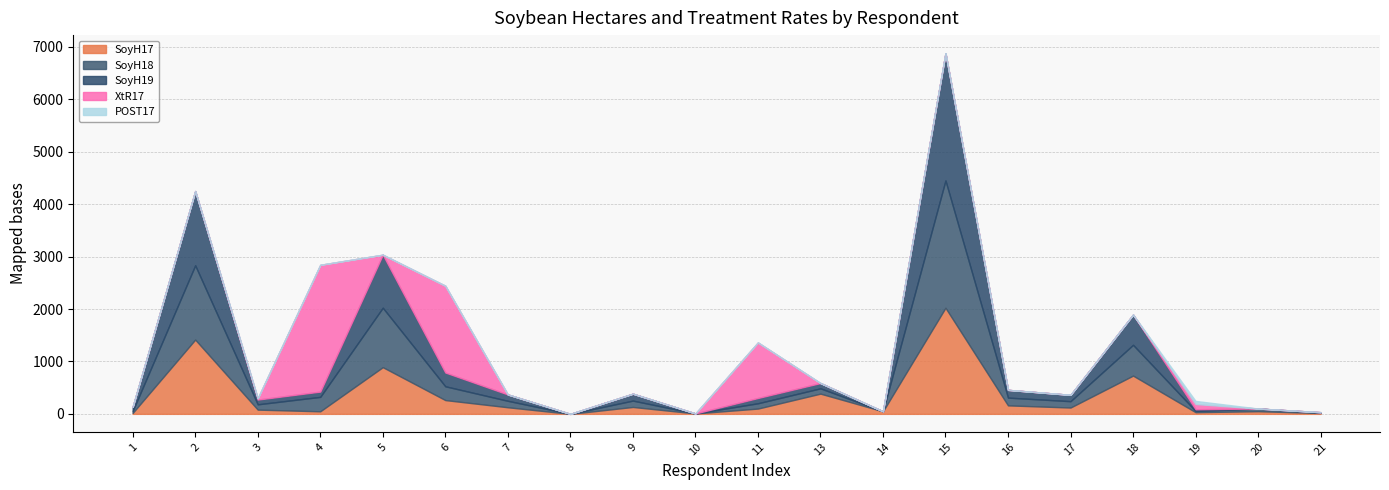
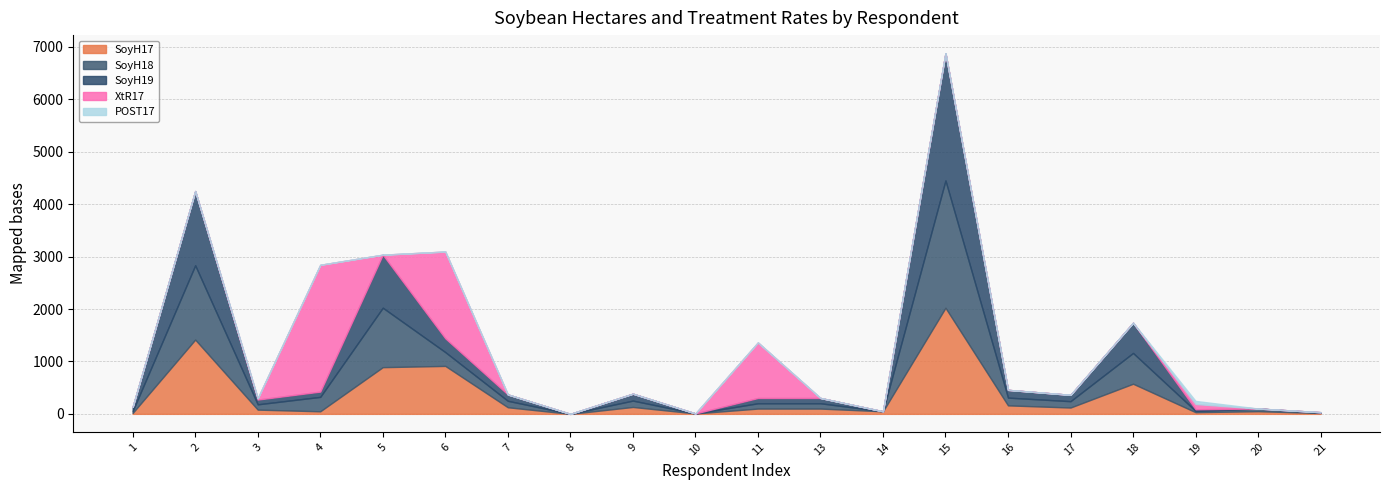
  {
    "SoyH17": {
      "2": 1400,
      "3": 100,
      "4": 0,
      "5": 900,
-     "6": 300,
+     "6": 900,
      "7": 100,
      "9": 100,
      "11": 100,
-     "13": 400,
+     "13": 100,
      "15": 2000,
      "16": 200,
      "17": 100,
-     "18": 700,
+     "18": 600,
      "20": 100
    },
    "XtR17": {
      "19": 100
    },
    "POST17": {
      "19": 100
    }
  }
